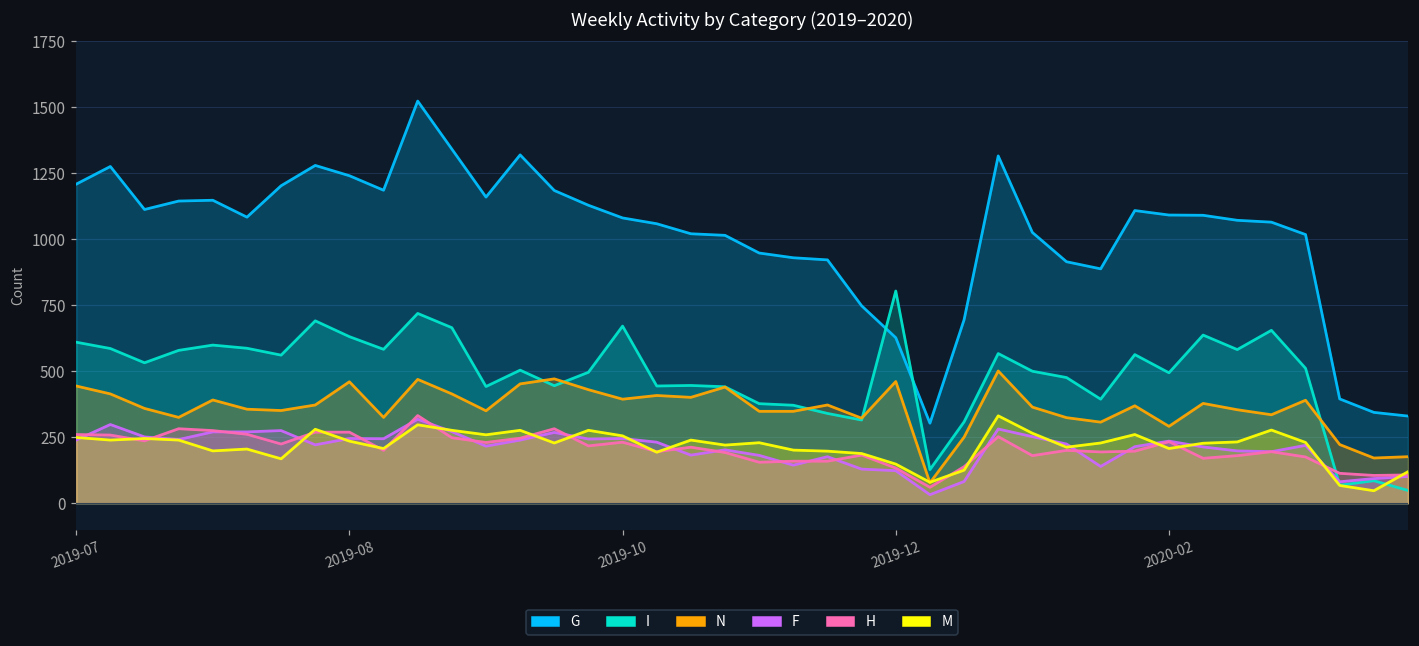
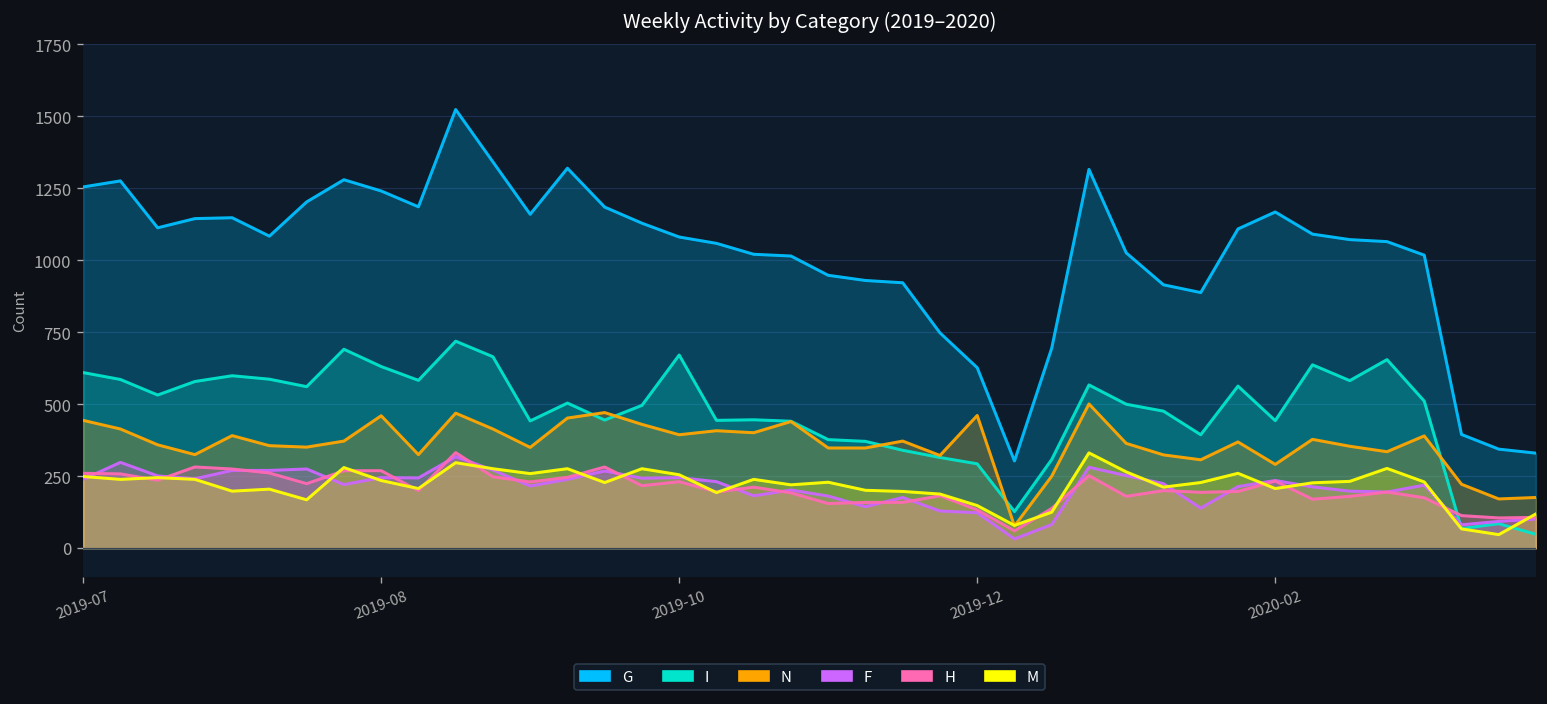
  {
    "G": {
-     "2019-07": 1210,
+     "2019-07": 1260,
      "2019-08": 1240,
      "2019-10": 1080,
      "2019-12": 630,
-     "2020-02": 1090
+     "2020-02": 1170
    },
    "I": {
      "2019-07": 610,
      "2019-08": 630,
      "2019-10": 670,
-     "2019-12": 800,
-     "2020-02": 490
+     "2019-12": 290,
+     "2020-02": 440
    },
    "N": {
      "2019-07": 440,
      "2019-08": 460,
      "2019-10": 390,
      "2019-12": 460,
      "2020-02": 290
    },
    "H": {
      "2019-07": 260,
      "2019-08": 270,
      "2019-10": 230
    },
    "M": {
      "2019-12": 150,
      "2020-02": 210
    }
  }
